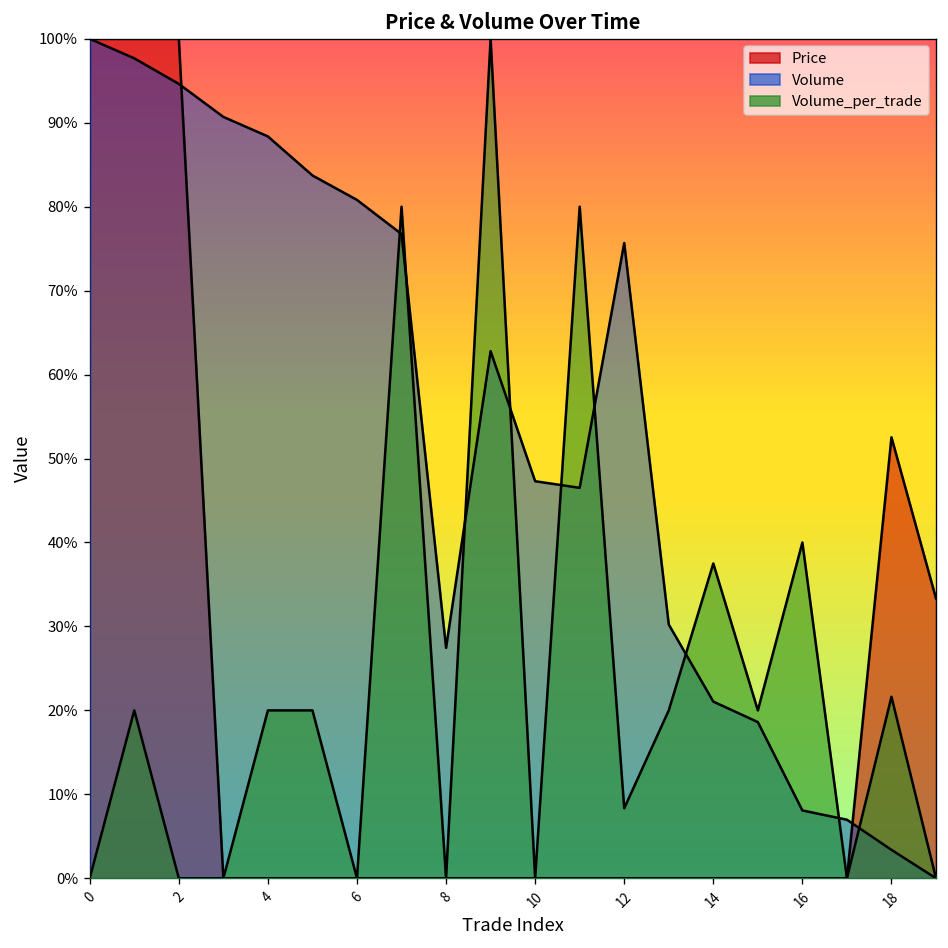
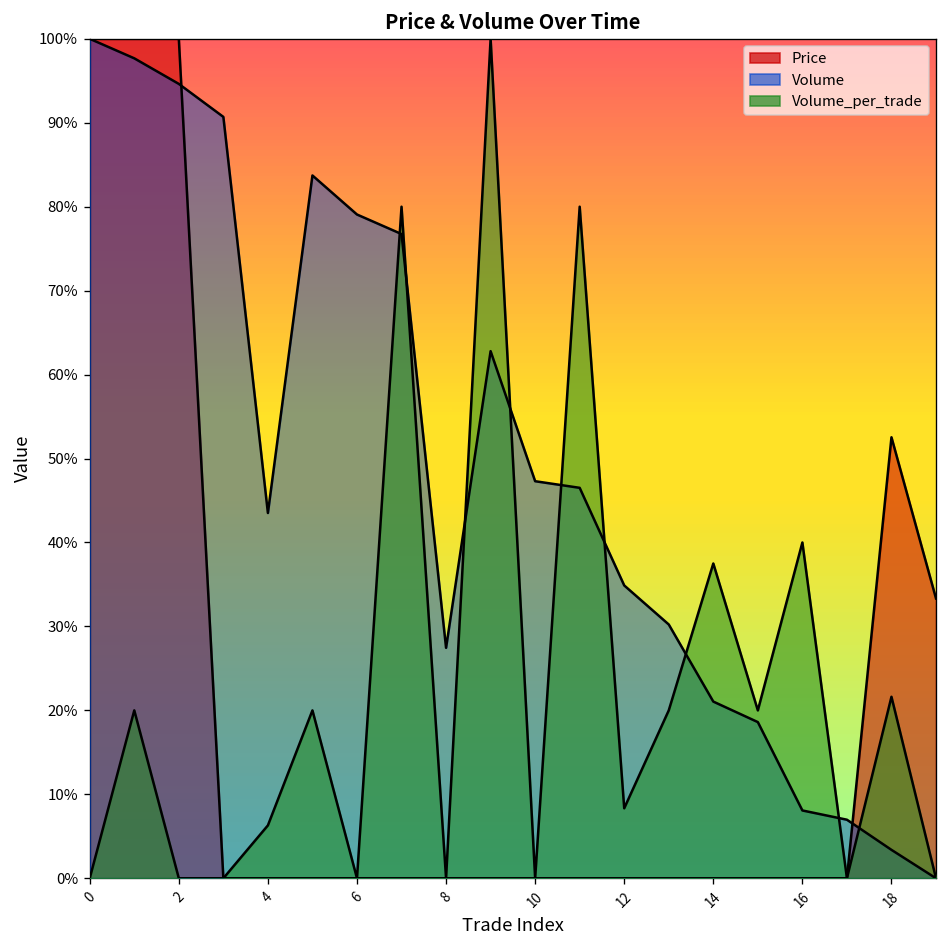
  {
    "Price": {
      "2": "100%",
      "4": "0%",
      "12": "0%",
      "14": "0%",
      "16": "0%",
      "18": "53%"
    },
    "Volume": {
      "2": "95%",
-     "4": "88%",
-     "6": "81%",
+     "4": "44%",
+     "6": "79%",
      "8": "27%",
      "10": "47%",
-     "12": "76%",
+     "12": "35%",
      "14": "21%",
      "16": "8%",
      "18": "3%"
    },
    "Volume_per_trade": {
      "0": "0%",
      "2": "0%",
-     "4": "20%",
+     "4": "6%",
      "12": "8%",
      "14": "38%",
      "16": "40%",
      "18": "22%"
    }
  }
